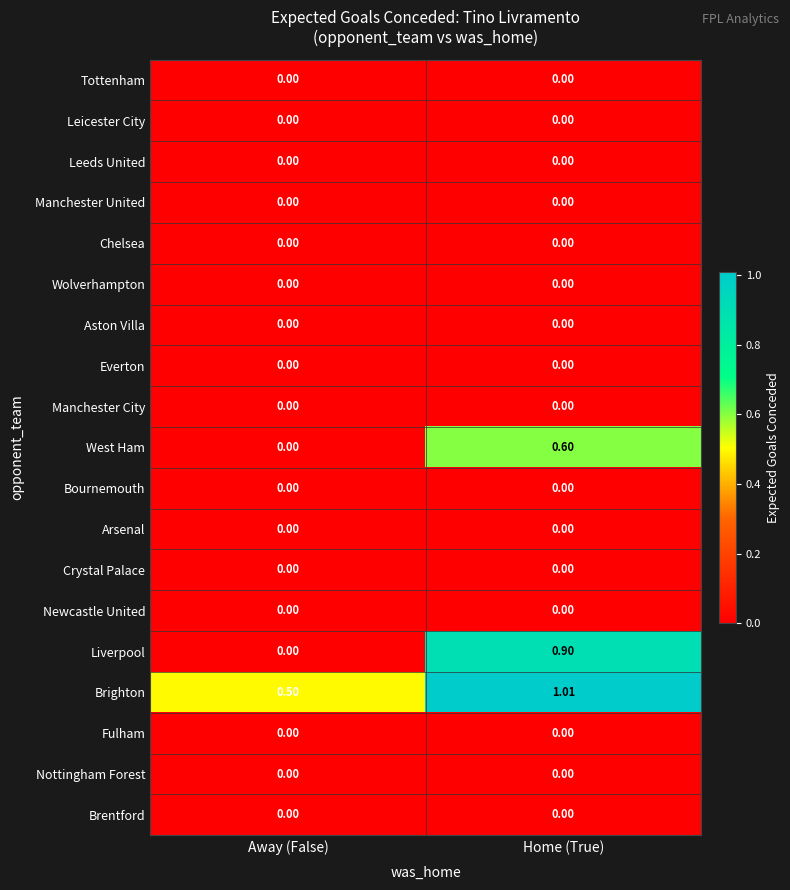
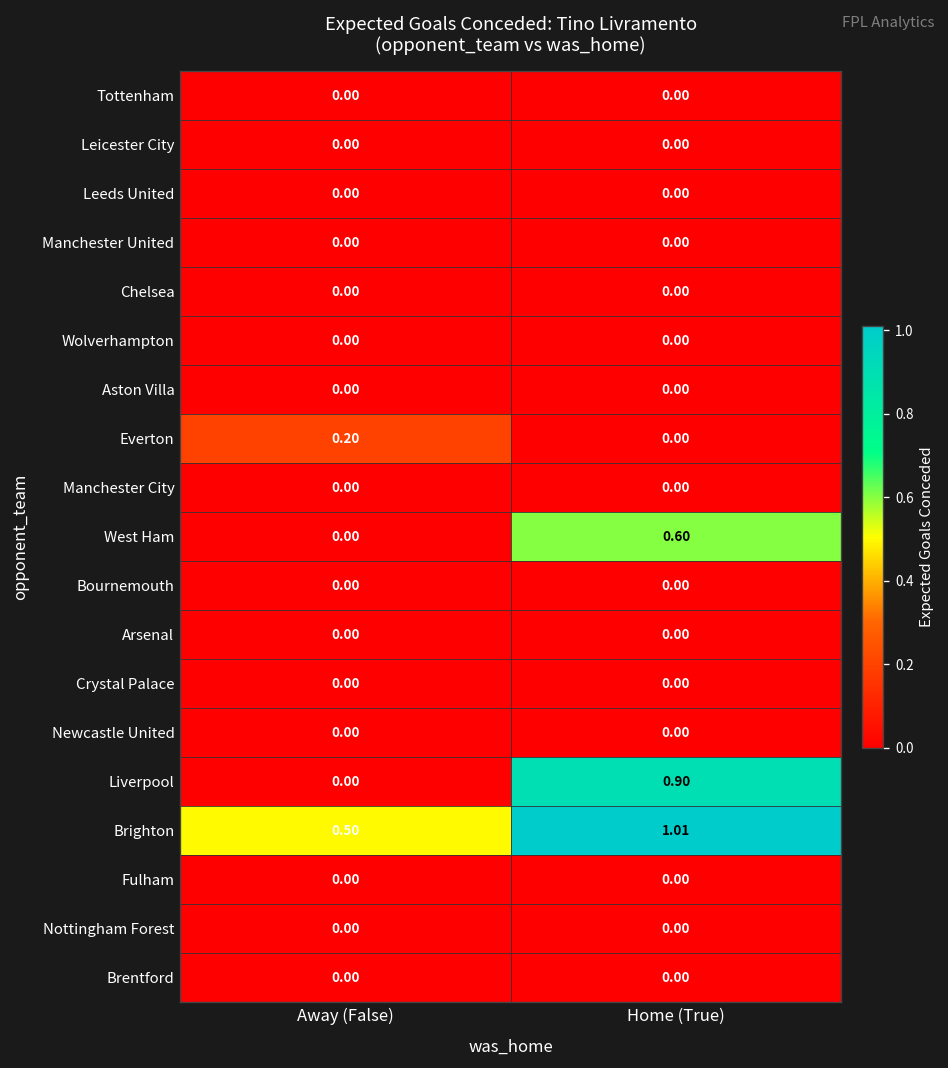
  {
    "Tottenham": {
      "Away (False)": 0.00,
      "Home (True)": 0.00
    },
    "Leicester City": {
      "Away (False)": 0.00,
      "Home (True)": 0.00
    },
    "Leeds United": {
      "Away (False)": 0.00,
      "Home (True)": 0.00
    },
    "Manchester United": {
      "Away (False)": 0.00,
      "Home (True)": 0.00
    },
    "Chelsea": {
      "Away (False)": 0.00,
      "Home (True)": 0.00
    },
    "Wolverhampton": {
      "Away (False)": 0.00,
      "Home (True)": 0.00
    },
    "Aston Villa": {
      "Away (False)": 0.00,
      "Home (True)": 0.00
    },
    "Everton": {
-     "Away (False)": 0.00,
+     "Away (False)": 0.20,
      "Home (True)": 0.00
    },
    "Manchester City": {
      "Away (False)": 0.00,
      "Home (True)": 0.00
    },
    "West Ham": {
      "Away (False)": 0.00,
      "Home (True)": 0.60
    },
    "Bournemouth": {
      "Away (False)": 0.00,
      "Home (True)": 0.00
    },
    "Arsenal": {
      "Away (False)": 0.00,
      "Home (True)": 0.00
    },
    "Crystal Palace": {
      "Away (False)": 0.00,
      "Home (True)": 0.00
    },
    "Newcastle United": {
      "Away (False)": 0.00,
      "Home (True)": 0.00
    },
    "Liverpool": {
      "Away (False)": 0.00,
      "Home (True)": 0.90
    },
    "Brighton": {
      "Away (False)": 0.50,
      "Home (True)": 1.01
    },
    "Fulham": {
      "Away (False)": 0.00,
      "Home (True)": 0.00
    },
    "Nottingham Forest": {
      "Away (False)": 0.00,
      "Home (True)": 0.00
    },
    "Brentford": {
      "Away (False)": 0.00,
      "Home (True)": 0.00
    }
  }
